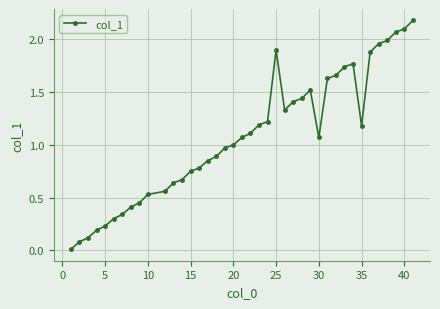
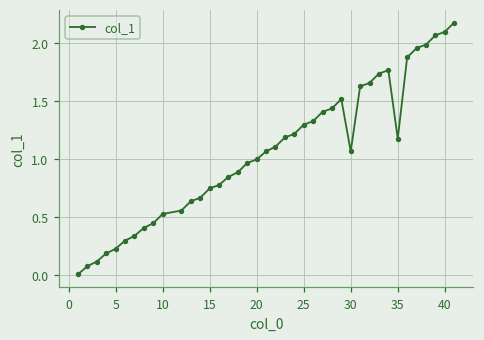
  {
    "5": 0.23,
    "10": 0.53,
    "15": 0.75,
    "20": 1.0,
-   "25": 1.9,
+   "25": 1.3,
    "30": 1.07,
    "35": 1.2,
    "40": 2.1
  }
